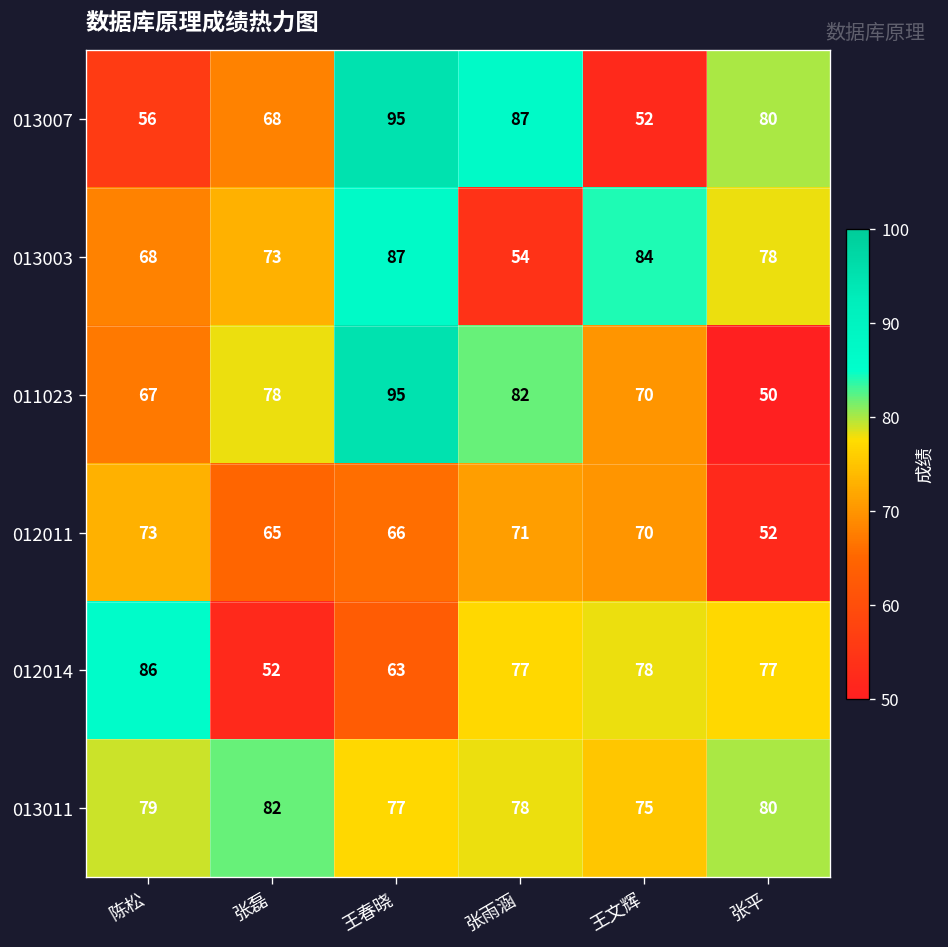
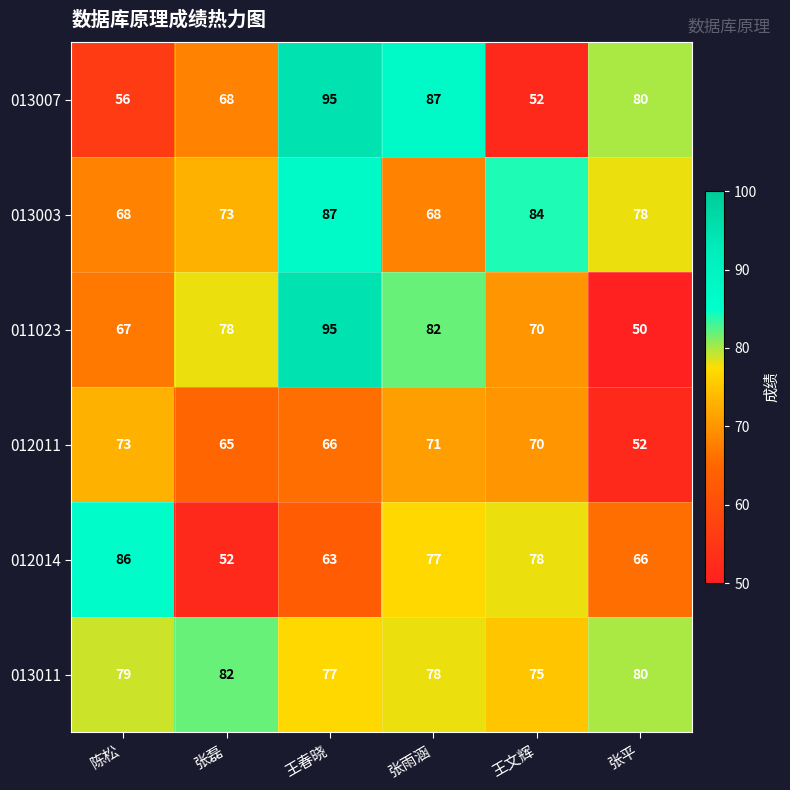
  {
    "013007": {
      "陈松": 56,
      "张磊": 68,
      "王春晓": 95,
      "张雨涵": 87,
      "王文辉": 52,
      "张平": 80
    },
    "013003": {
      "陈松": 68,
      "张磊": 73,
      "王春晓": 87,
-     "张雨涵": 54,
+     "张雨涵": 68,
      "王文辉": 84,
      "张平": 78
    },
    "011023": {
      "陈松": 67,
      "张磊": 78,
      "王春晓": 95,
      "张雨涵": 82,
      "王文辉": 70,
      "张平": 50
    },
    "012011": {
      "陈松": 73,
      "张磊": 65,
      "王春晓": 66,
      "张雨涵": 71,
      "王文辉": 70,
      "张平": 52
    },
    "012014": {
      "陈松": 86,
      "张磊": 52,
      "王春晓": 63,
      "张雨涵": 77,
      "王文辉": 78,
-     "张平": 77
+     "张平": 66
    },
    "013011": {
      "陈松": 79,
      "张磊": 82,
      "王春晓": 77,
      "张雨涵": 78,
      "王文辉": 75,
      "张平": 80
    }
  }
